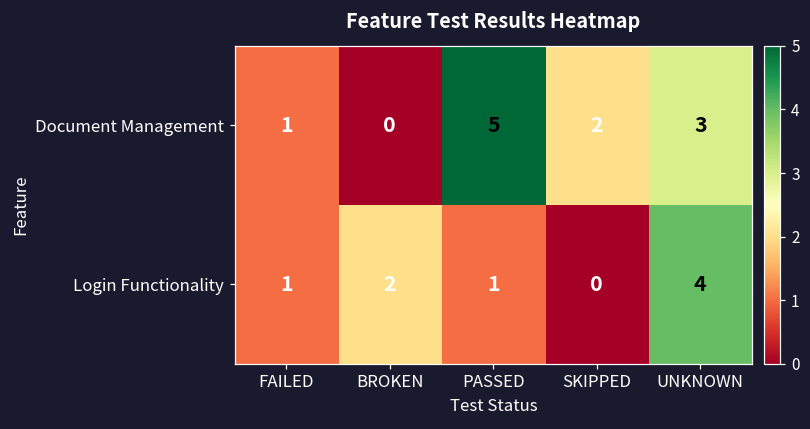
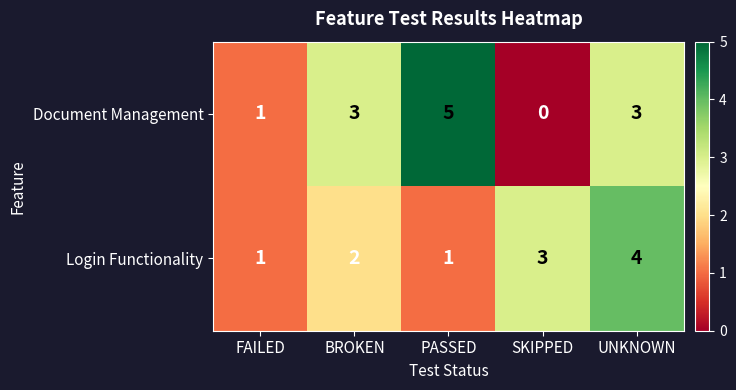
  {
    "Document Management": {
      "FAILED": 1,
-     "BROKEN": 0,
+     "BROKEN": 3,
      "PASSED": 5,
-     "SKIPPED": 2,
+     "SKIPPED": 0,
      "UNKNOWN": 3
    },
    "Login Functionality": {
      "FAILED": 1,
      "BROKEN": 2,
      "PASSED": 1,
-     "SKIPPED": 0,
+     "SKIPPED": 3,
      "UNKNOWN": 4
    }
  }
